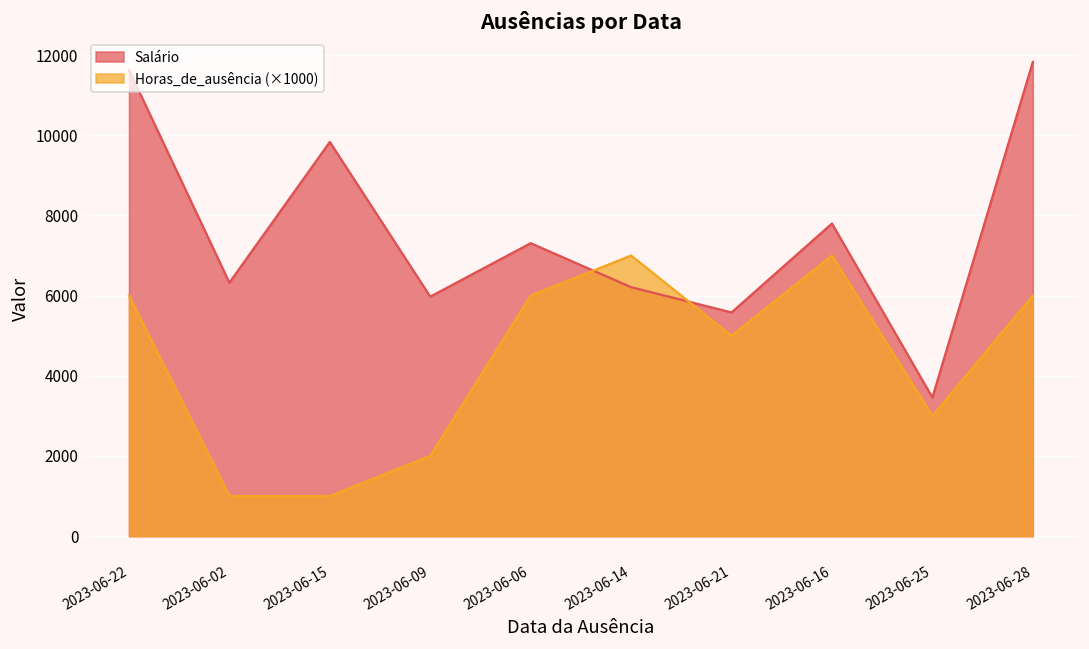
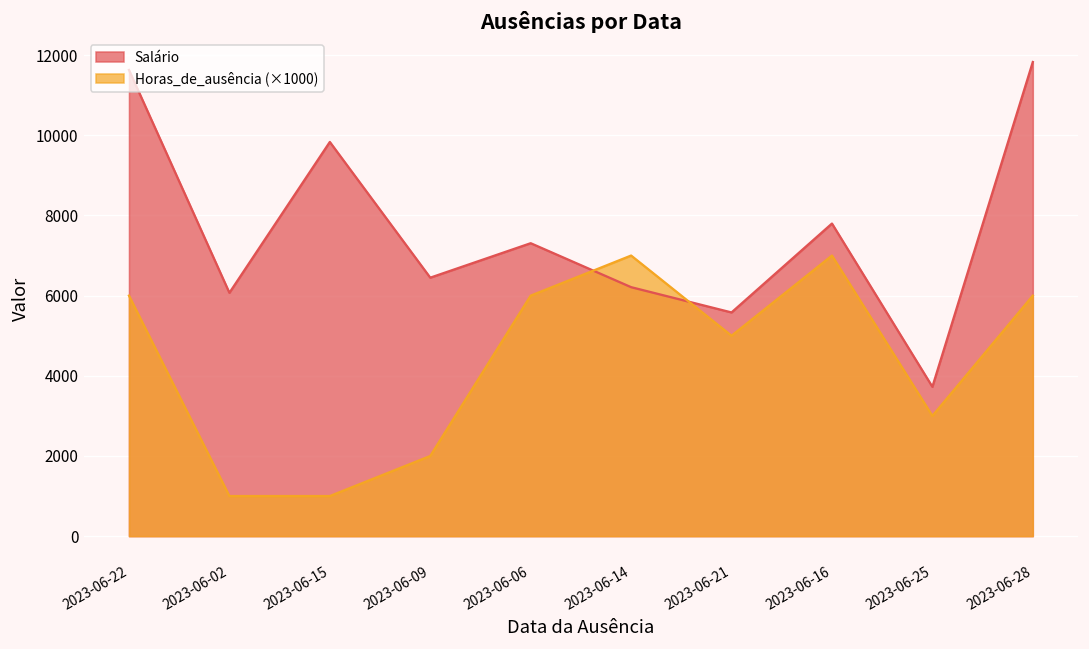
  {
    "Salário": {
-     "2023-06-02": 6300,
+     "2023-06-02": 6100,
      "2023-06-15": 9800,
-     "2023-06-09": 6000,
+     "2023-06-09": 6400,
      "2023-06-06": 7300,
      "2023-06-14": 6200,
      "2023-06-21": 5600,
      "2023-06-16": 7800,
-     "2023-06-25": 3500,
+     "2023-06-25": 3700,
      "2023-06-28": 11800
    },
    "Horas_de_ausência (×1000)": {
      "2023-06-22": 6000,
      "2023-06-02": 1000,
      "2023-06-15": 1000,
      "2023-06-09": 2000,
      "2023-06-06": 6000,
      "2023-06-14": 7000,
      "2023-06-21": 5000,
      "2023-06-16": 7000,
      "2023-06-25": 3000,
      "2023-06-28": 6000
    }
  }
